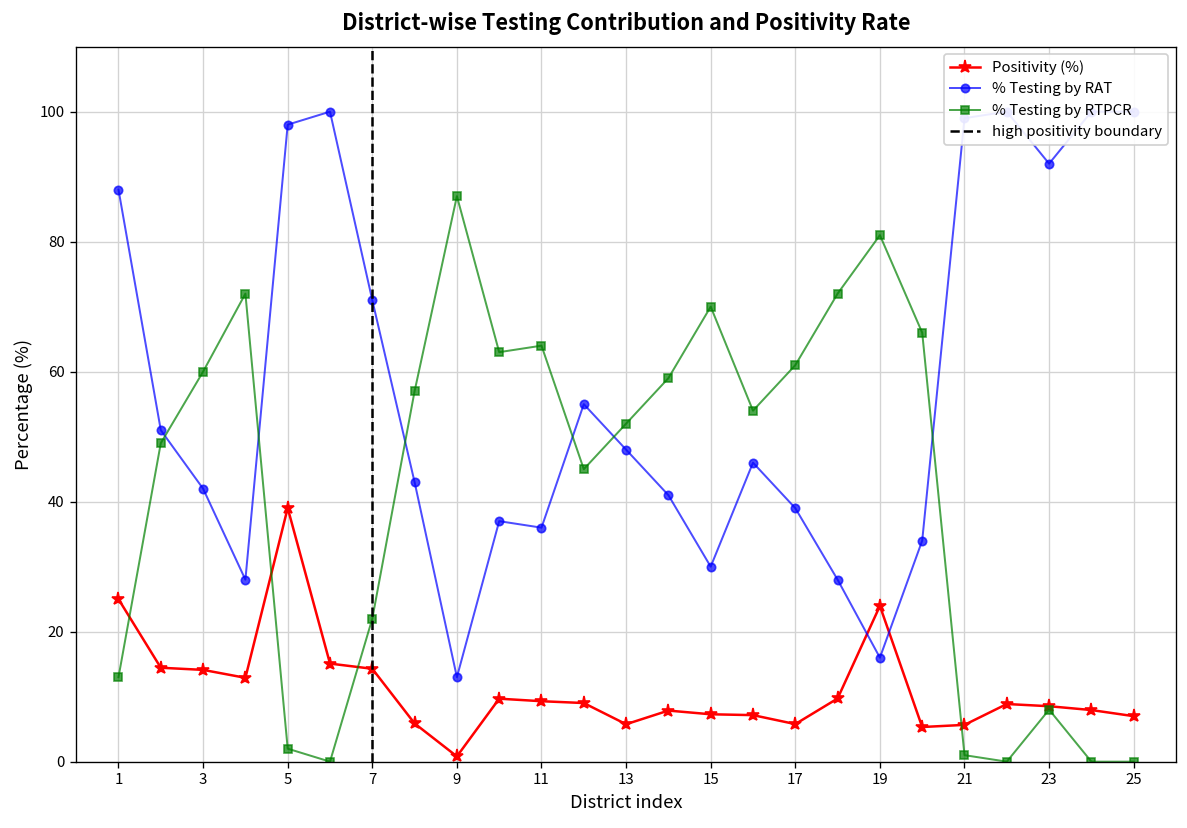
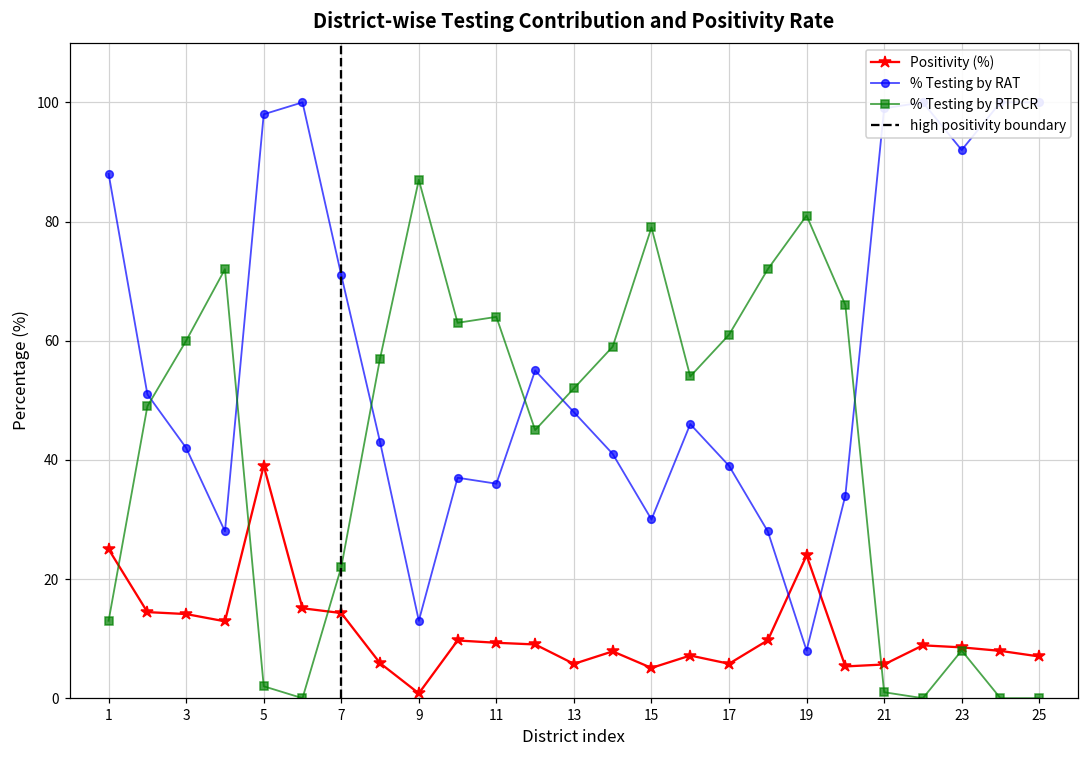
  {
    "Positivity (%)": {
      "1": 25,
      "3": 14,
      "5": 39,
      "7": 14,
      "9": 1,
      "11": 9,
      "13": 6,
-     "15": 7,
+     "15": 5,
      "17": 6,
      "19": 24,
      "21": 6,
      "23": 9,
      "25": 7
    },
    "% Testing by RAT": {
      "1": 88,
      "3": 42,
      "5": 98,
      "7": 71,
      "9": 13,
      "11": 36,
      "13": 48,
      "15": 30,
      "17": 39,
-     "19": 16,
+     "19": 8,
      "23": 92
    },
    "% Testing by RTPCR": {
      "1": 13,
      "3": 60,
      "5": 2,
      "7": 22,
      "9": 87,
      "11": 64,
      "13": 52,
-     "15": 70,
+     "15": 79,
      "17": 61,
      "19": 81,
      "21": 1,
      "23": 8,
      "25": 0
    }
  }
